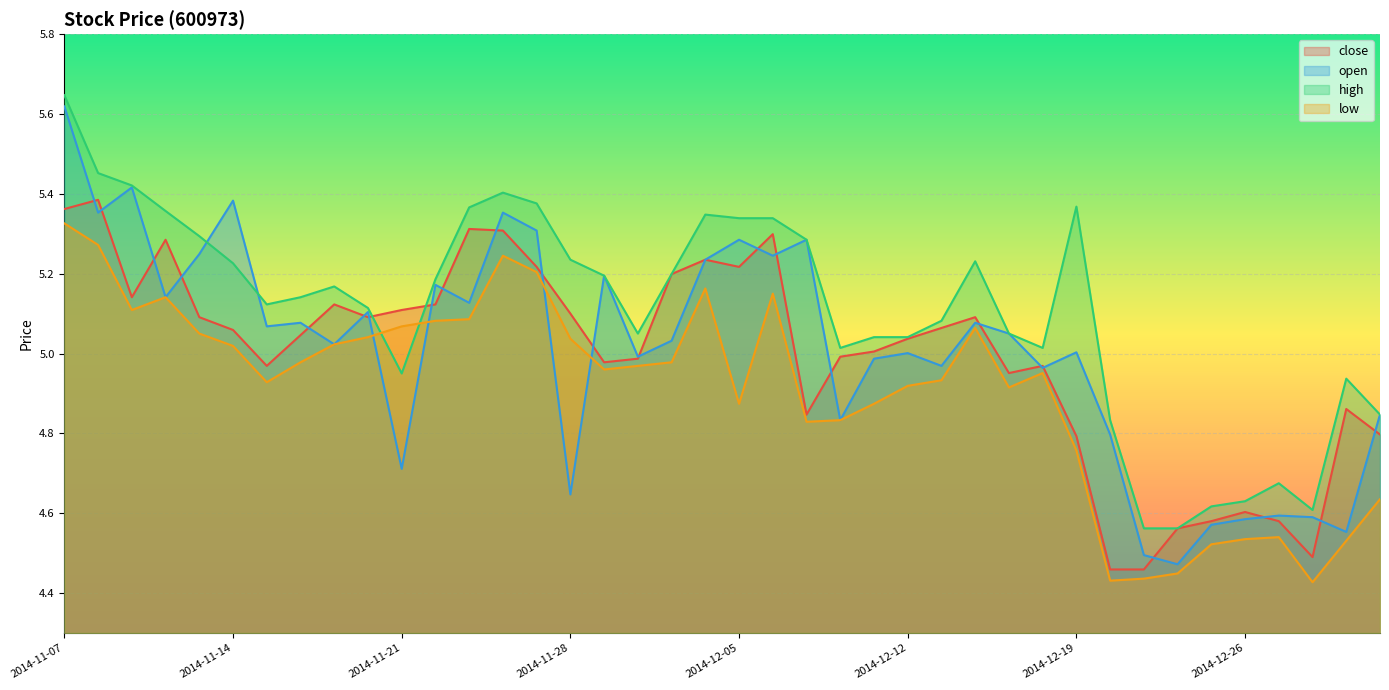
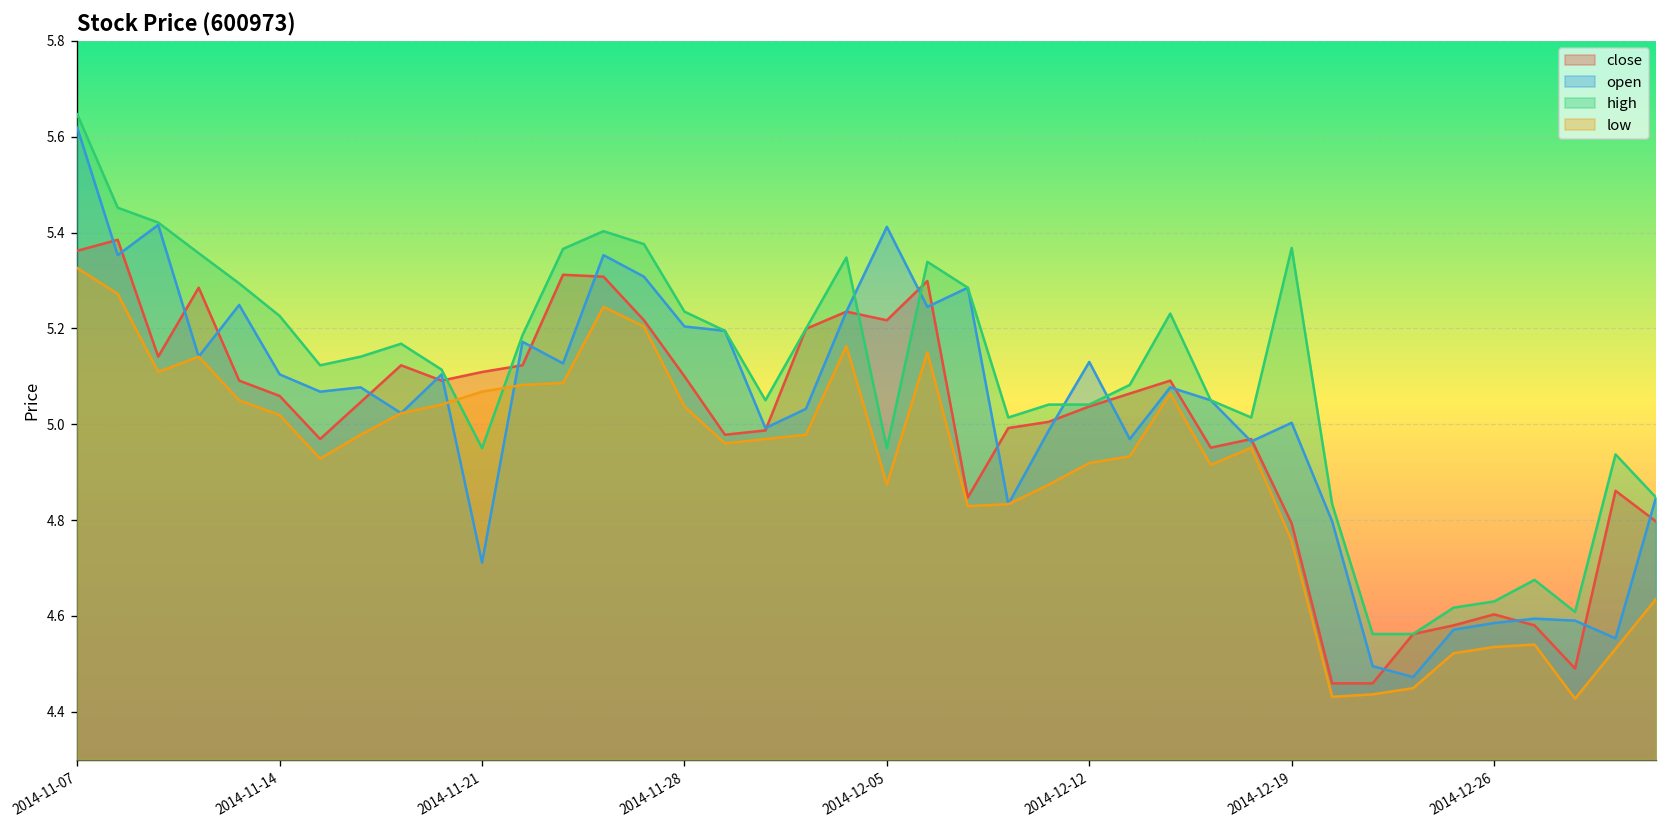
  {
    "open": {
      "2014-11-07": 5.62,
-     "2014-11-14": 5.38,
+     "2014-11-14": 5.10,
      "2014-11-21": 4.71,
-     "2014-11-28": 4.65,
-     "2014-12-05": 5.29,
-     "2014-12-12": 5.00,
+     "2014-11-28": 5.20,
+     "2014-12-05": 5.41,
+     "2014-12-12": 5.13,
      "2014-12-19": 5.00,
      "2014-12-26": 4.59
    },
    "high": {
      "2014-11-07": 5.65,
      "2014-11-14": 5.23,
      "2014-11-21": 4.95,
      "2014-11-28": 5.24,
-     "2014-12-05": 5.34,
+     "2014-12-05": 4.95,
      "2014-12-19": 5.37,
      "2014-12-26": 4.63
    }
  }
